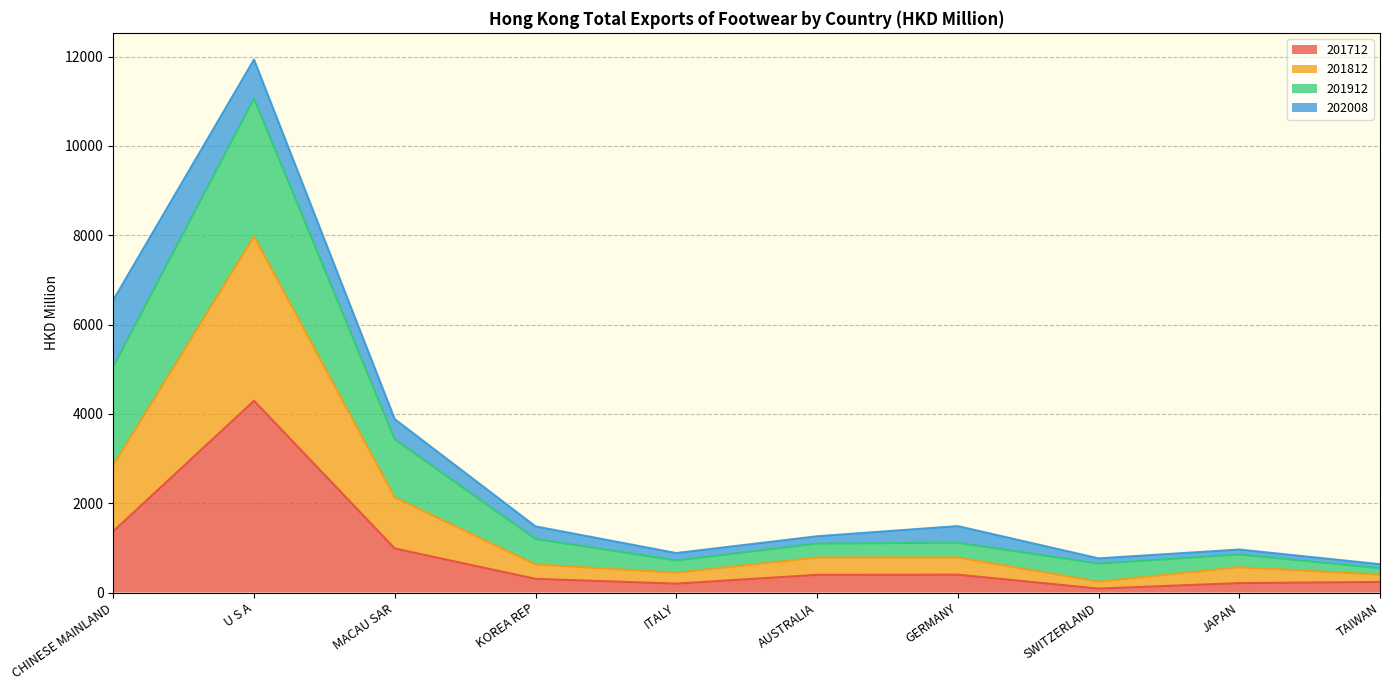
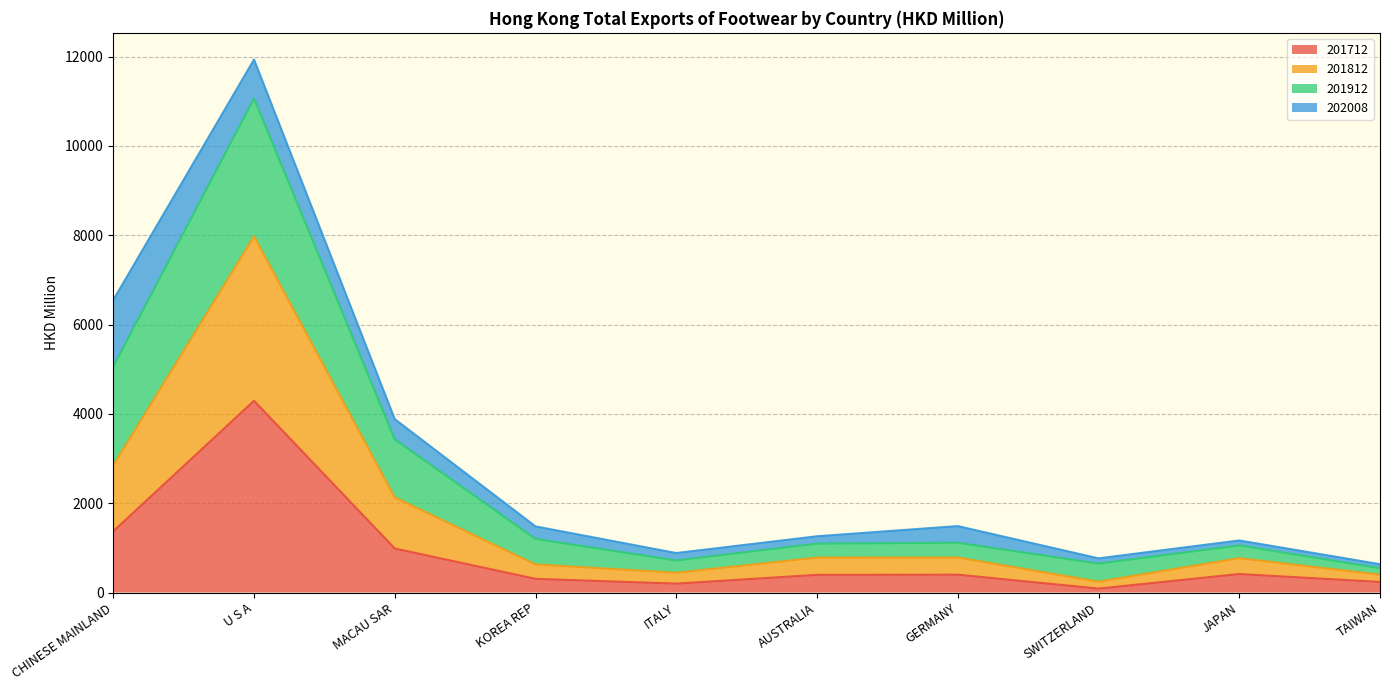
  {
    "201712": {
      "CHINESE MAINLAND": 1400,
      "U S A": 4300,
      "MACAU SAR": 1000,
      "KOREA REP": 300,
      "ITALY": 200,
      "AUSTRALIA": 400,
      "GERMANY": 400,
      "SWITZERLAND": 100,
-     "JAPAN": 200,
+     "JAPAN": 400,
      "TAIWAN": 200
    },
    "201812": {
      "CHINESE MAINLAND": 1500,
      "U S A": 3700,
      "MACAU SAR": 1100,
      "KOREA REP": 300,
      "ITALY": 200,
      "AUSTRALIA": 400,
      "GERMANY": 400,
      "SWITZERLAND": 200,
      "JAPAN": 400,
      "TAIWAN": 200
    },
    "201912": {
      "CHINESE MAINLAND": 2200,
      "U S A": 3100,
      "MACAU SAR": 1300,
      "KOREA REP": 600,
      "ITALY": 300,
      "AUSTRALIA": 300,
      "GERMANY": 300,
      "SWITZERLAND": 400,
      "JAPAN": 300,
      "TAIWAN": 100
    },
    "202008": {
      "CHINESE MAINLAND": 1500,
      "U S A": 900,
      "MACAU SAR": 500,
      "KOREA REP": 300,
      "ITALY": 200,
      "AUSTRALIA": 200,
      "GERMANY": 400,
      "SWITZERLAND": 100,
      "JAPAN": 100,
      "TAIWAN": 100
    }
  }
